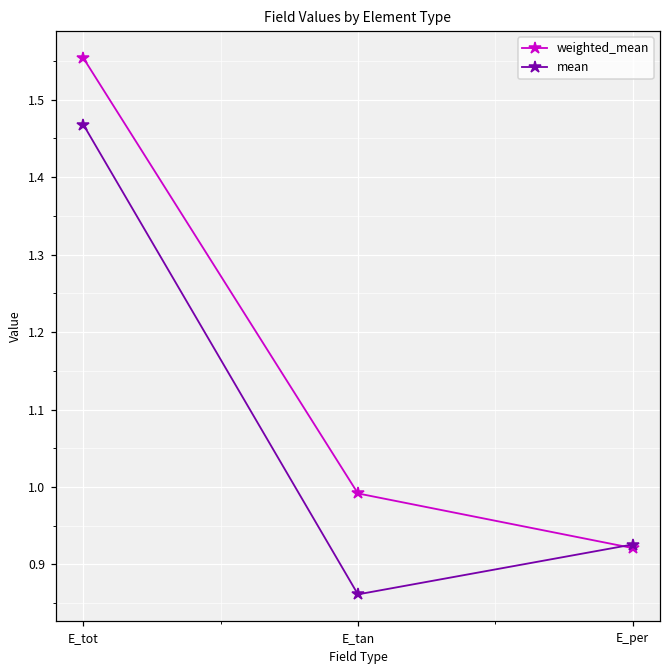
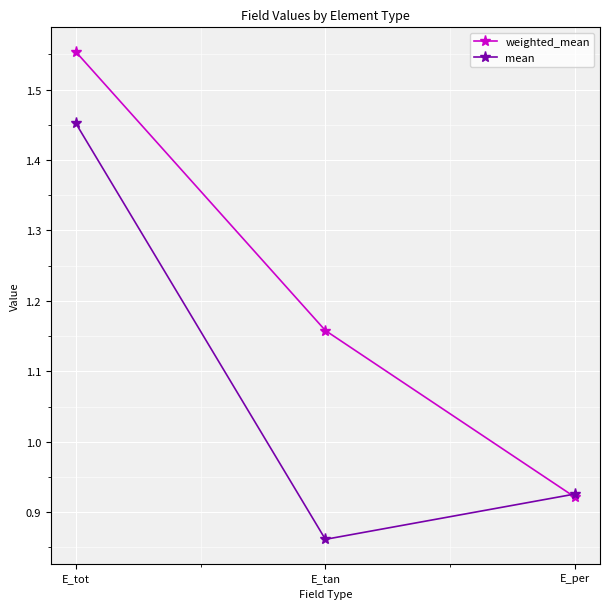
  {
    "weighted_mean": {
      "E_tot": 1.55,
-     "E_tan": 0.99,
+     "E_tan": 1.16,
      "E_per": 0.92
    },
    "mean": {
-     "E_tot": 1.47,
+     "E_tot": 1.45,
      "E_tan": 0.86,
      "E_per": 0.93
    }
  }
